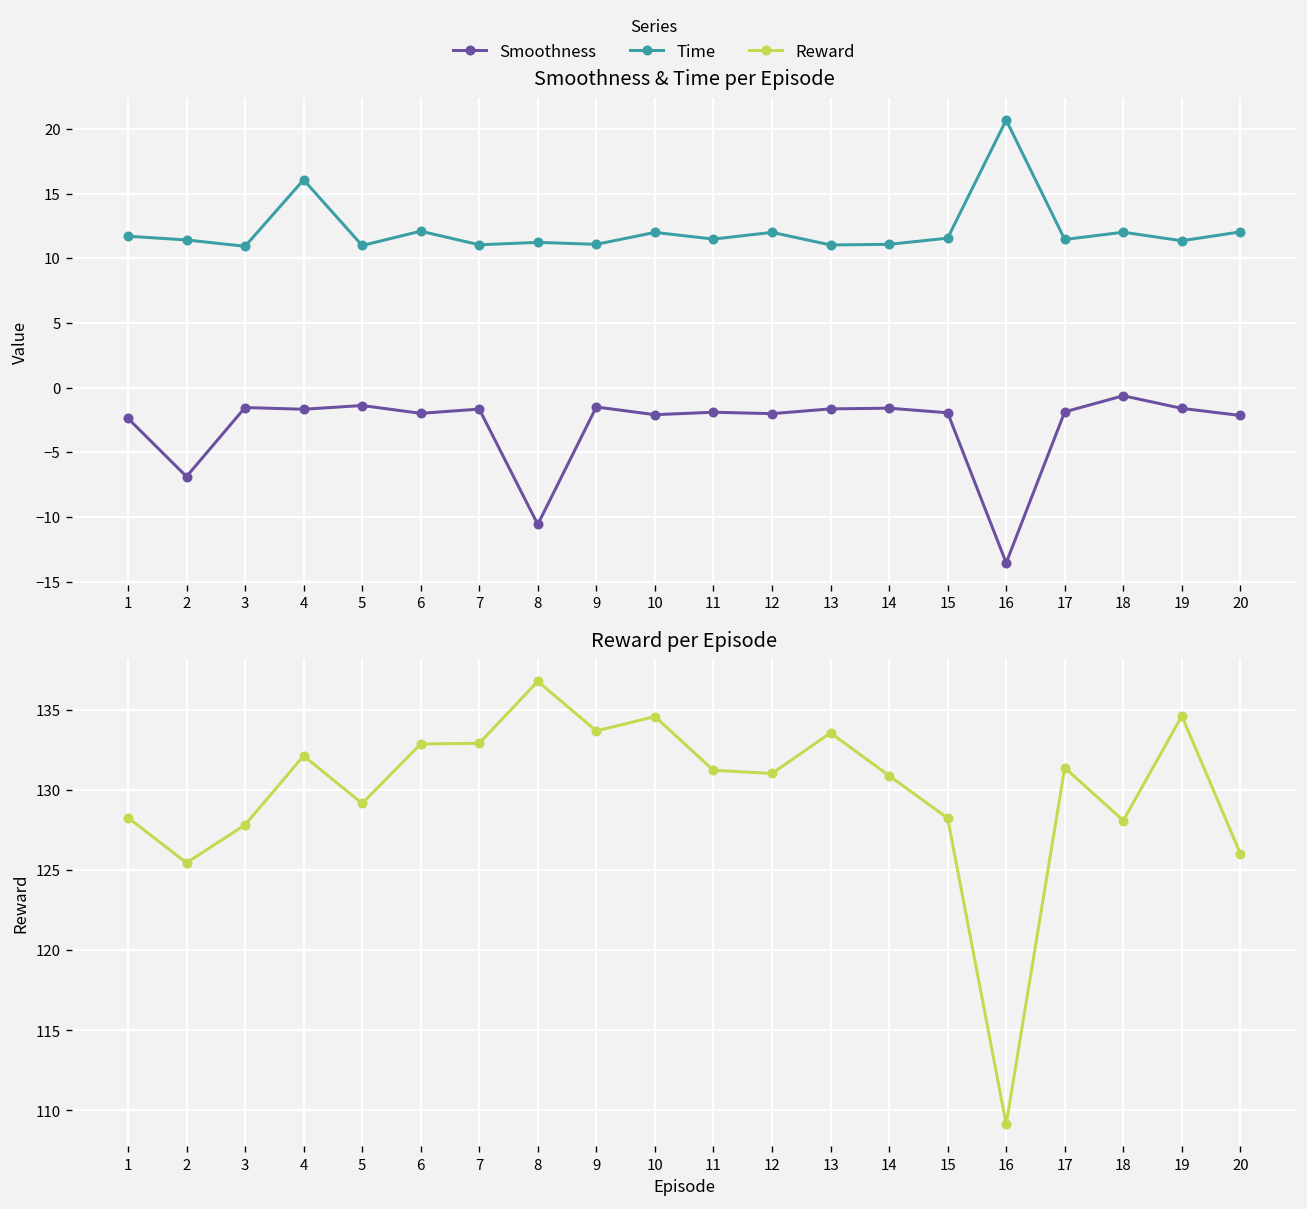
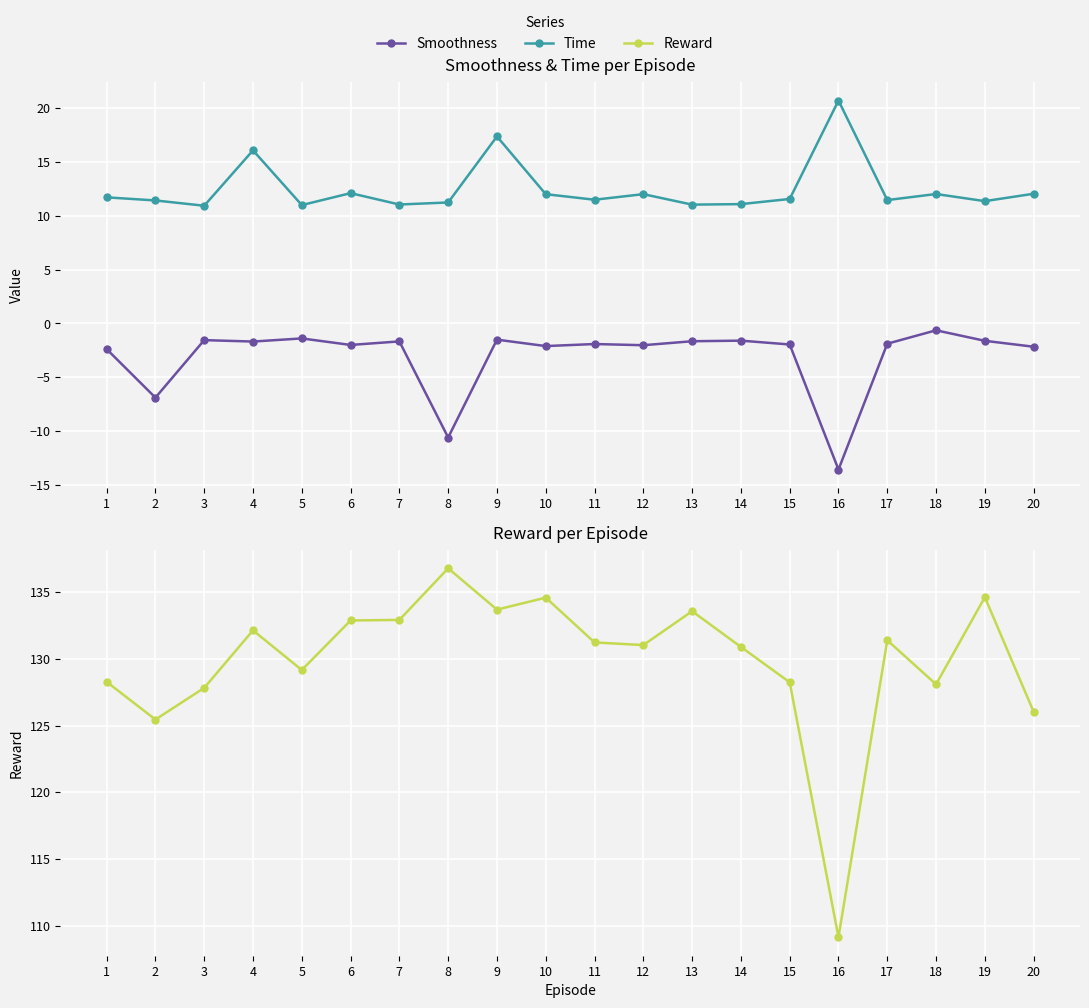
  {
    "Smoothness & Time per Episode": {
      "Smoothness": {
        "1": -2.4,
        "2": -6.9,
        "3": -1.5,
        "4": -1.7,
        "5": -1.4,
        "6": -2.0,
        "7": -1.7,
        "8": -10.6,
        "9": -1.5,
        "10": -2.1,
        "11": -1.9,
        "12": -2.0,
        "13": -1.6,
        "14": -1.6,
        "15": -1.9,
        "16": -13.6,
        "17": -1.9,
        "18": -0.6,
        "19": -1.6,
        "20": -2.2
      },
      "Time": {
        "1": 11.7,
        "2": 11.4,
        "3": 10.9,
        "4": 16.1,
        "5": 11.0,
        "6": 12.1,
        "7": 11.0,
        "8": 11.2,
-       "9": 11.1,
+       "9": 17.3,
        "10": 12.0,
        "11": 11.5,
        "12": 12.0,
        "13": 11.0,
        "14": 11.1,
        "15": 11.5,
        "16": 20.7,
        "17": 11.4,
        "18": 12.0,
        "19": 11.3,
        "20": 12.0
      }
    },
    "Reward per Episode": {
      "1": 128.3,
      "2": 125.5,
      "3": 127.8,
      "4": 132.1,
      "5": 129.2,
      "6": 132.9,
      "7": 132.9,
      "8": 136.8,
      "9": 133.7,
      "10": 134.6,
      "11": 131.2,
      "12": 131.0,
      "13": 133.6,
      "14": 130.9,
      "15": 128.2,
      "16": 109.1,
      "17": 131.4,
      "18": 128.1,
      "19": 134.6,
      "20": 126.0
    }
  }
